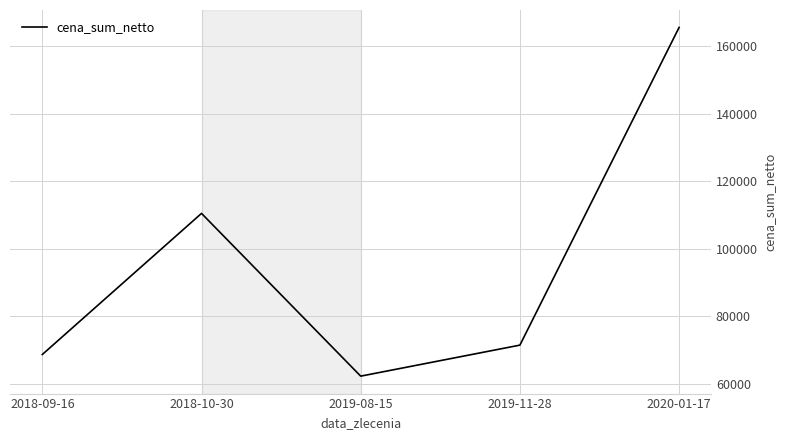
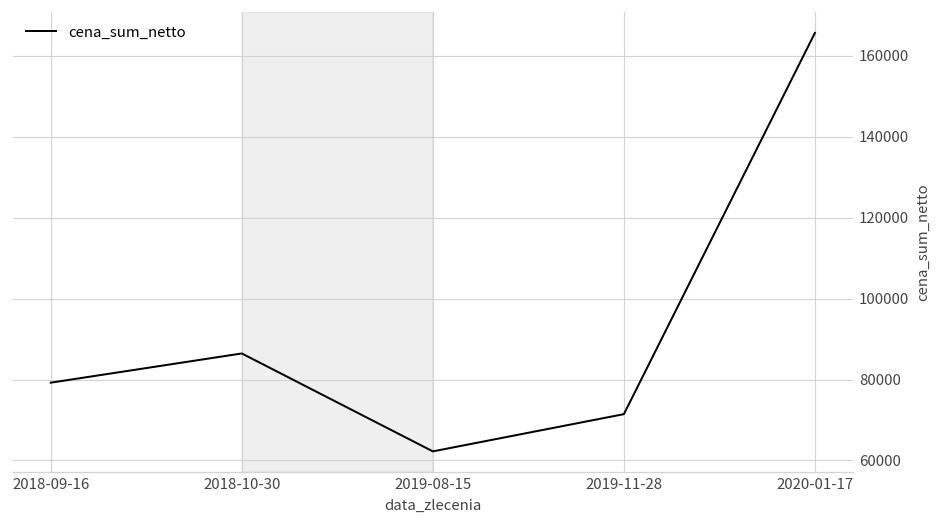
  {
-   "2018-09-16": 69000,
-   "2018-10-30": 110000,
+   "2018-09-16": 79000,
+   "2018-10-30": 86000,
    "2019-08-15": 62000,
    "2019-11-28": 71000,
    "2020-01-17": 166000
  }
